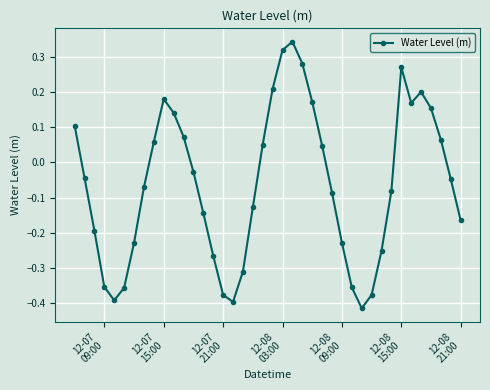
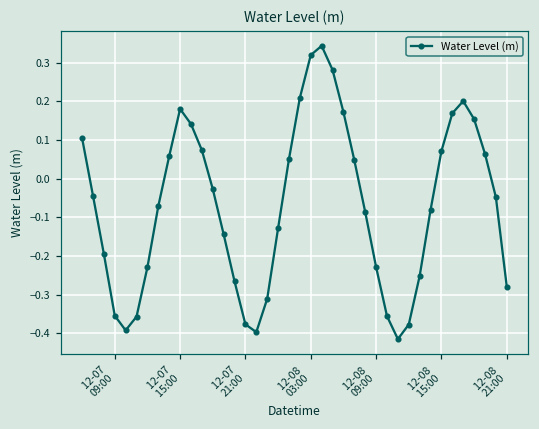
  {
    "12-07 09:00": -0.35,
    "12-07 15:00": 0.18,
    "12-07 21:00": -0.38,
    "12-08 03:00": 0.32,
    "12-08 09:00": -0.23,
-   "12-08 15:00": 0.27,
-   "12-08 21:00": -0.17
+   "12-08 15:00": 0.07,
+   "12-08 21:00": -0.28
  }
